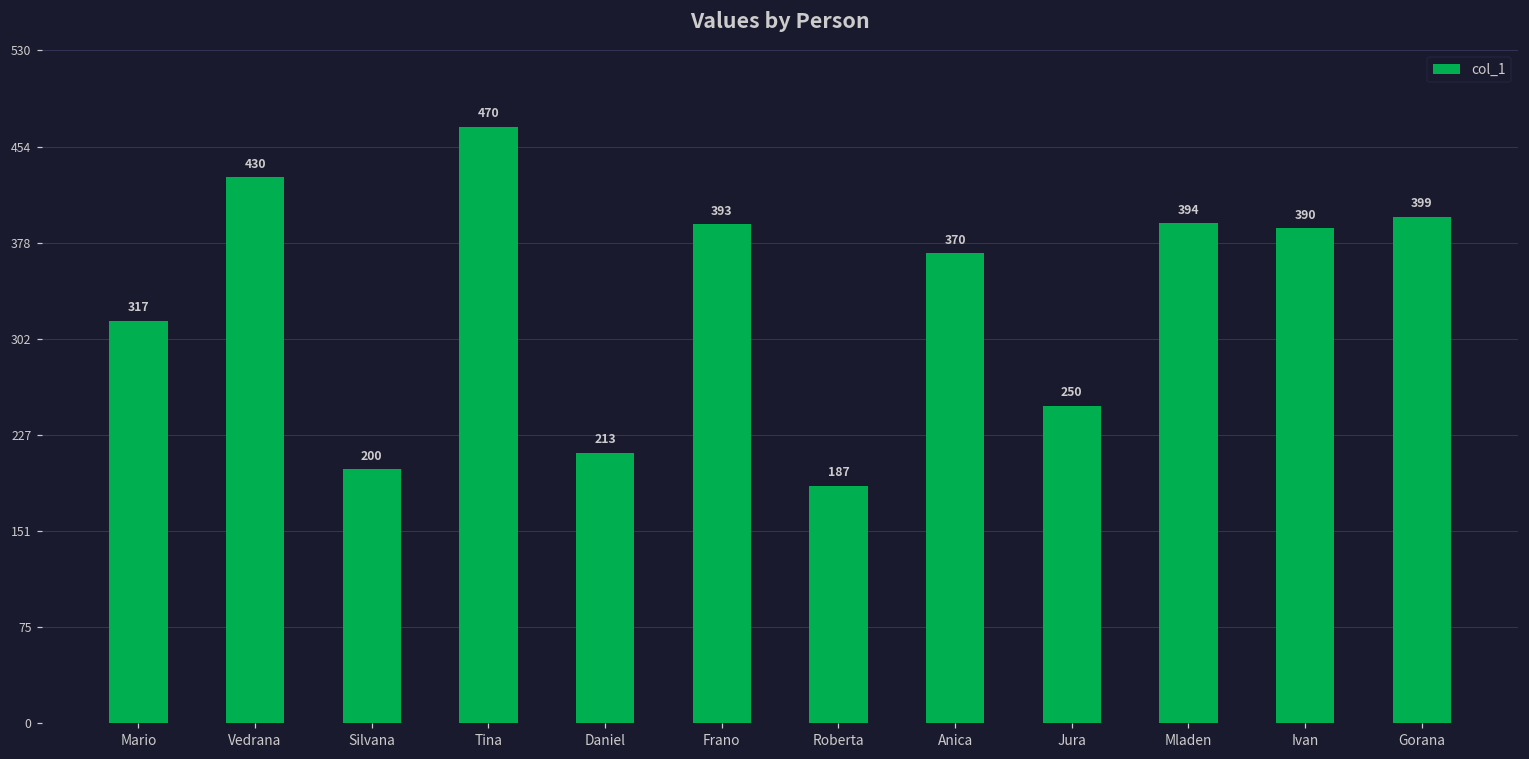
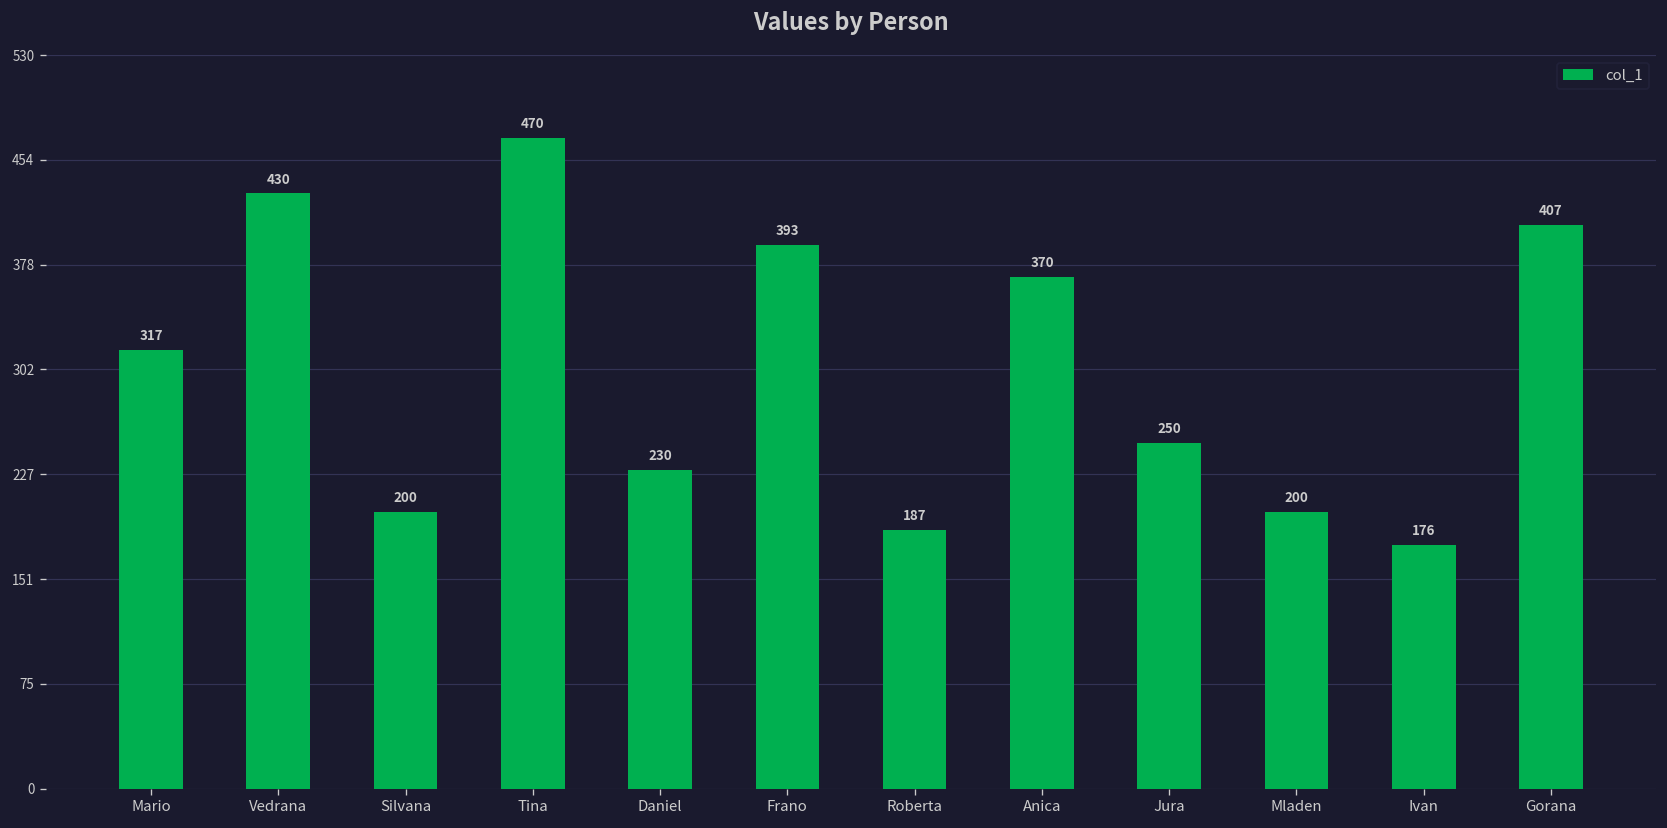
  {
    "Mario": 317,
    "Vedrana": 430,
    "Silvana": 200,
    "Tina": 470,
-   "Daniel": 213,
+   "Daniel": 230,
    "Frano": 393,
    "Roberta": 187,
    "Anica": 370,
    "Jura": 250,
-   "Mladen": 394,
-   "Ivan": 390,
-   "Gorana": 399
+   "Mladen": 200,
+   "Ivan": 176,
+   "Gorana": 407
  }
